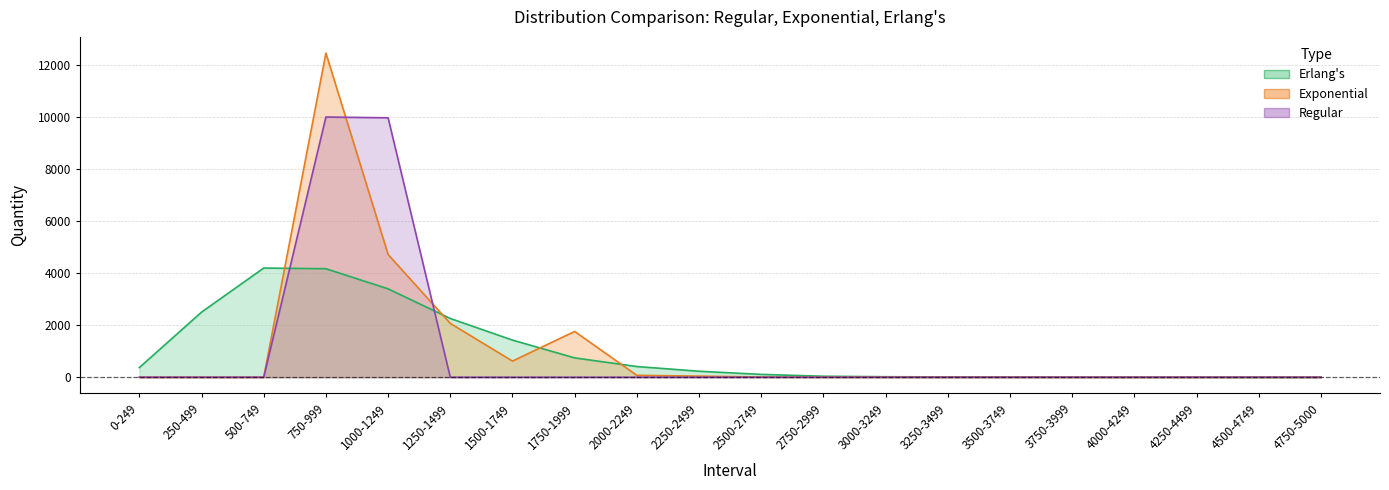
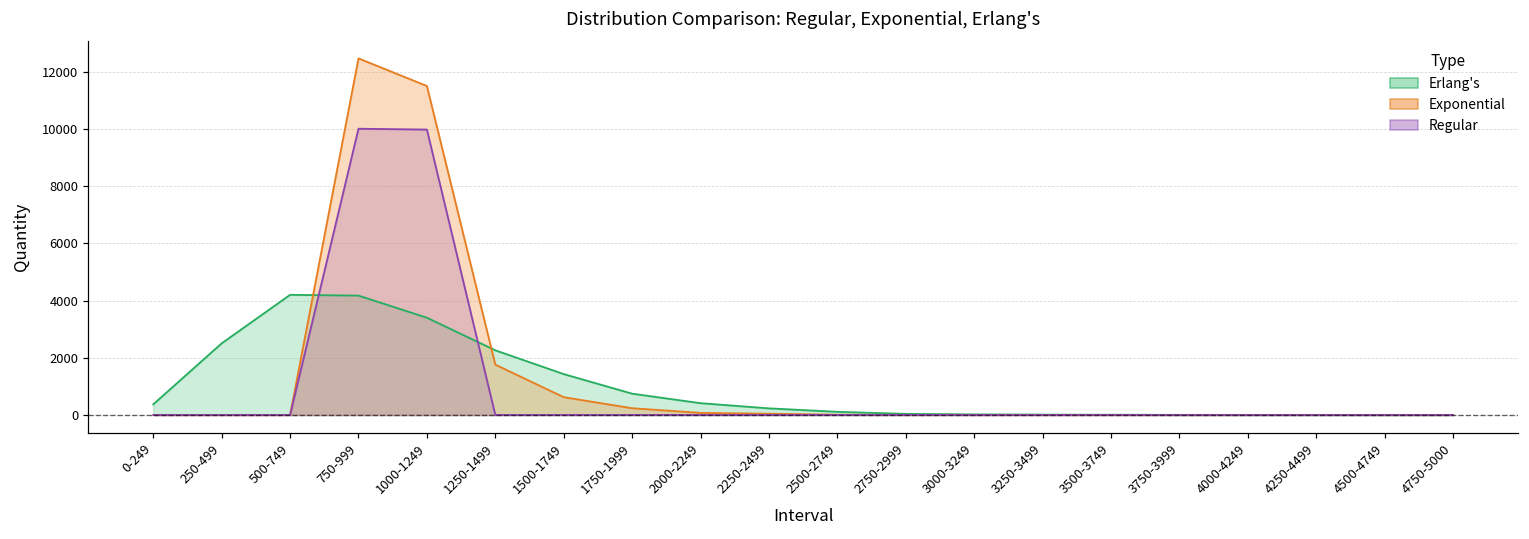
  {
    "Exponential": {
      "750-999": 12500,
-     "1000-1249": 4700,
-     "1250-1499": 2100,
+     "1000-1249": 11500,
+     "1250-1499": 1800,
      "1500-1749": 600,
-     "1750-1999": 1800
+     "1750-1999": 200
    }
  }
